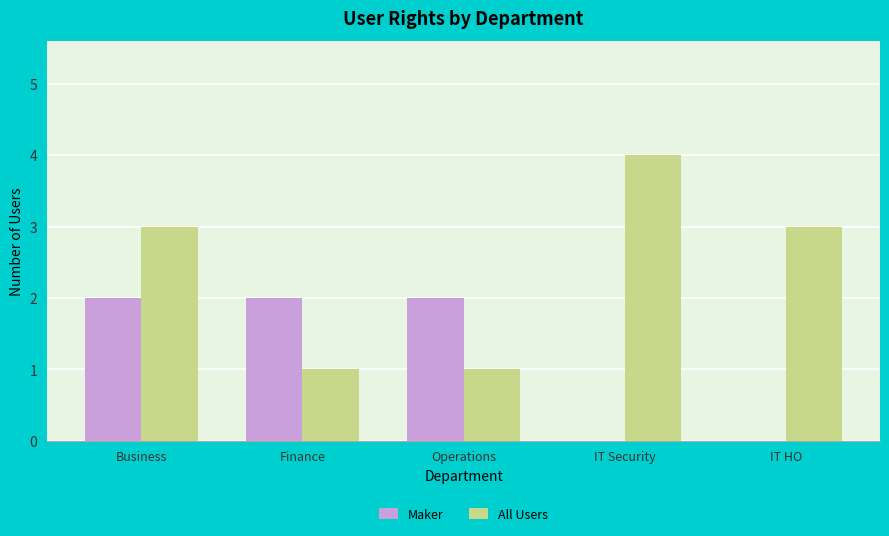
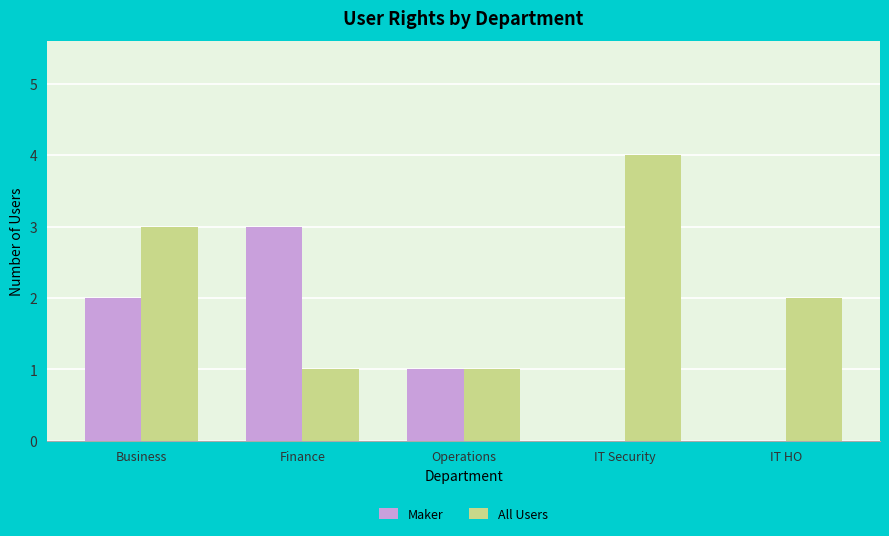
  {
    "Maker": {
      "Business": 2,
-     "Finance": 2,
-     "Operations": 2,
+     "Finance": 3,
+     "Operations": 1,
      "IT Security": 0,
      "IT HO": 0
    },
    "All Users": {
      "Business": 3,
      "Finance": 1,
      "Operations": 1,
      "IT Security": 4,
-     "IT HO": 3
+     "IT HO": 2
    }
  }
